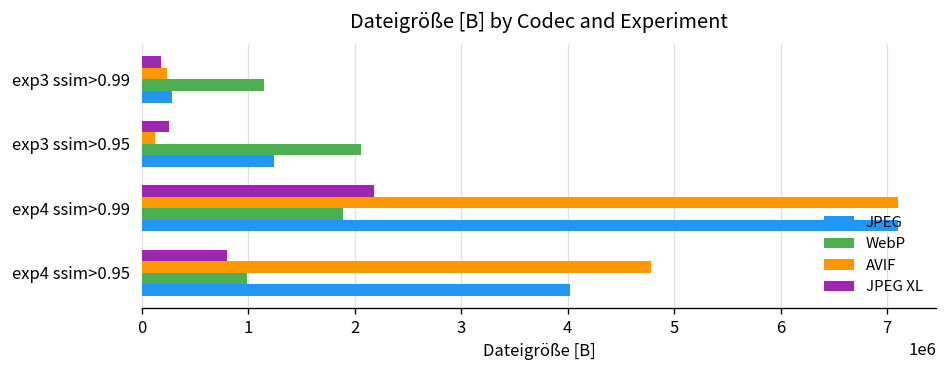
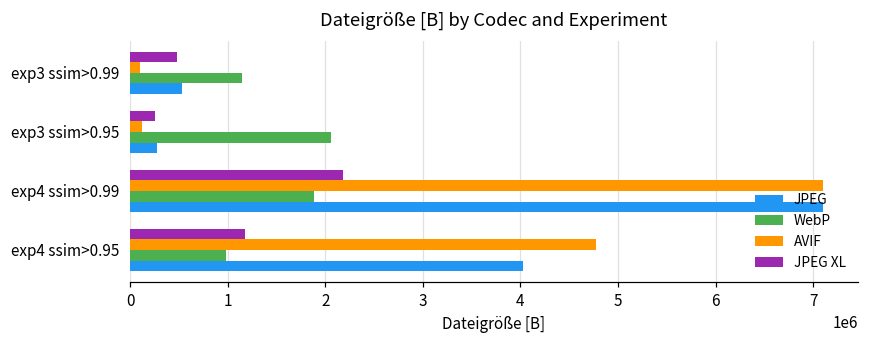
  {
    "JPEG": {
-     "exp3 ssim>0.99": 300000,
-     "exp3 ssim>0.95": 1200000,
+     "exp3 ssim>0.99": 500000,
+     "exp3 ssim>0.95": 300000,
      "exp4 ssim>0.99": 7100000,
      "exp4 ssim>0.95": 4000000
    },
    "WebP": {
      "exp3 ssim>0.99": 1100000,
      "exp3 ssim>0.95": 2100000,
      "exp4 ssim>0.99": 1900000,
      "exp4 ssim>0.95": 1000000
    },
    "AVIF": {
-     "exp3 ssim>0.99": 200000,
+     "exp3 ssim>0.99": 100000,
      "exp3 ssim>0.95": 100000,
      "exp4 ssim>0.99": 7100000,
      "exp4 ssim>0.95": 4800000
    },
    "JPEG XL": {
-     "exp3 ssim>0.99": 200000,
+     "exp3 ssim>0.99": 500000,
      "exp3 ssim>0.95": 300000,
      "exp4 ssim>0.99": 2200000,
-     "exp4 ssim>0.95": 800000
+     "exp4 ssim>0.95": 1200000
    }
  }
